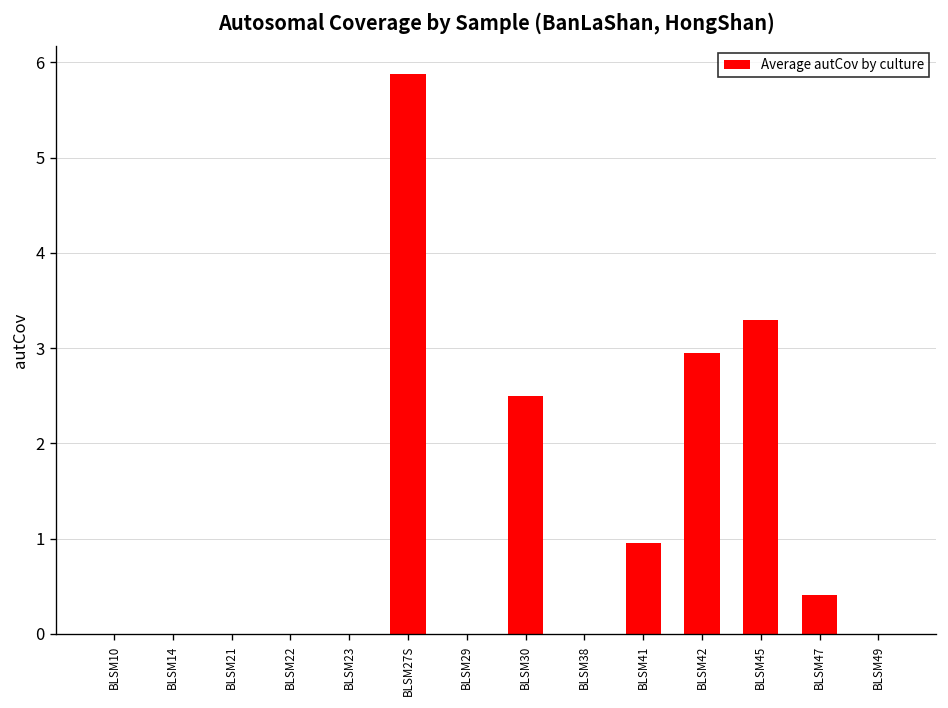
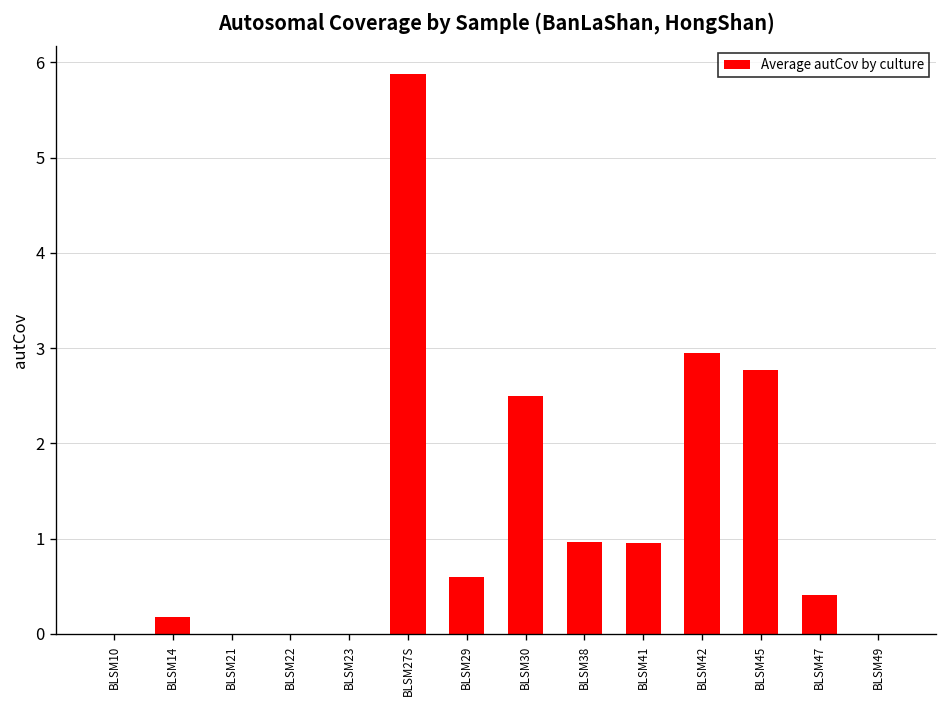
  {
-   "BLSM14": 0.0,
+   "BLSM14": 0.2,
    "BLSM27S": 5.9,
-   "BLSM29": 0.0,
+   "BLSM29": 0.6,
    "BLSM30": 2.5,
-   "BLSM38": 0.0,
+   "BLSM38": 1.0,
    "BLSM41": 1.0,
    "BLSM42": 2.9,
-   "BLSM45": 3.3,
+   "BLSM45": 2.8,
    "BLSM47": 0.4
  }
